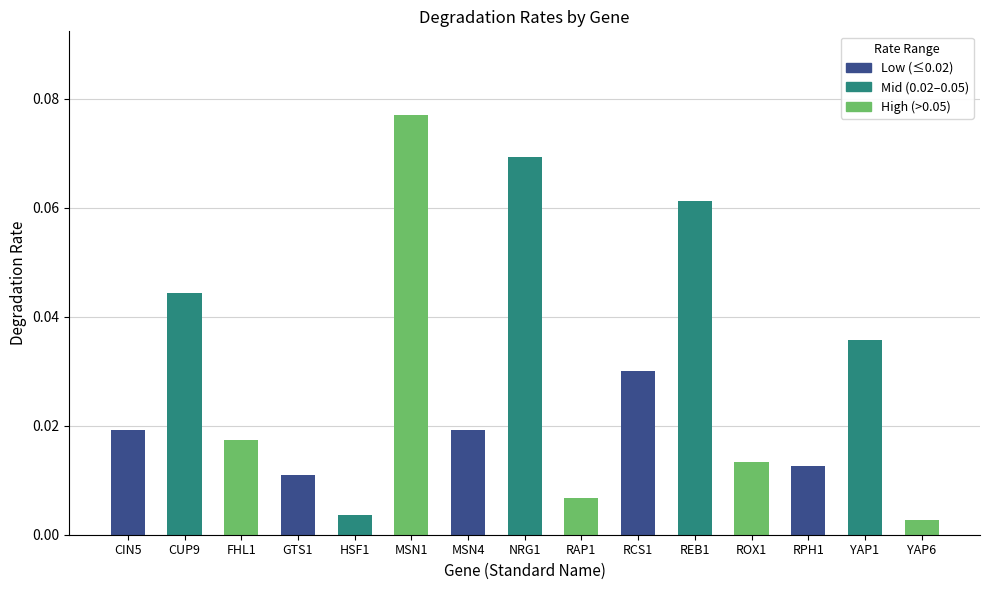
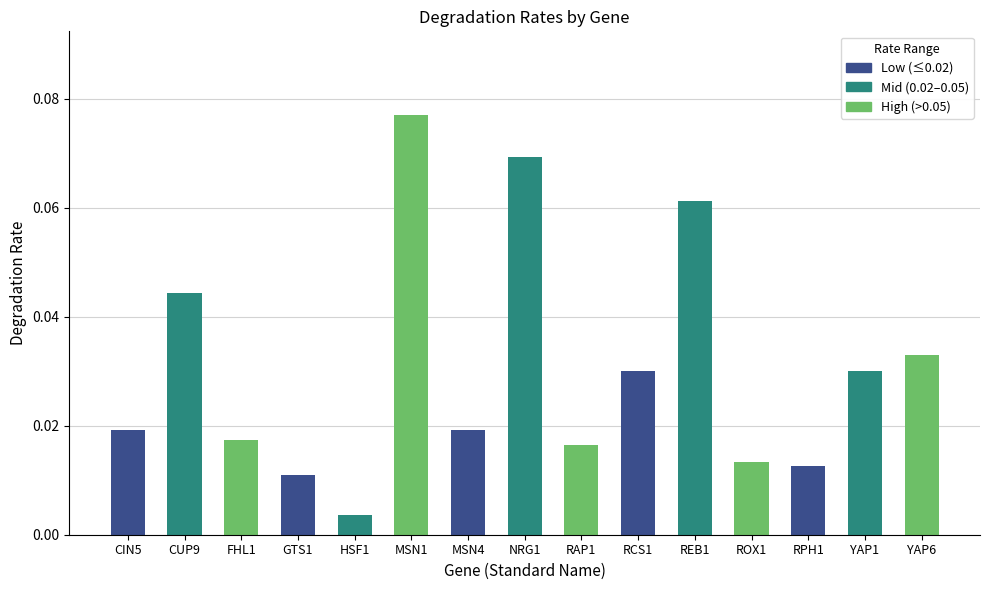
  {
    "CIN5": 0.019,
    "CUP9": 0.044,
    "FHL1": 0.017,
    "GTS1": 0.011,
    "HSF1": 0.004,
    "MSN1": 0.077,
    "MSN4": 0.019,
    "NRG1": 0.069,
-   "RAP1": 0.007,
+   "RAP1": 0.017,
    "RCS1": 0.030,
    "REB1": 0.061,
    "ROX1": 0.013,
    "RPH1": 0.013,
-   "YAP1": 0.036,
-   "YAP6": 0.003
+   "YAP1": 0.030,
+   "YAP6": 0.033
  }
